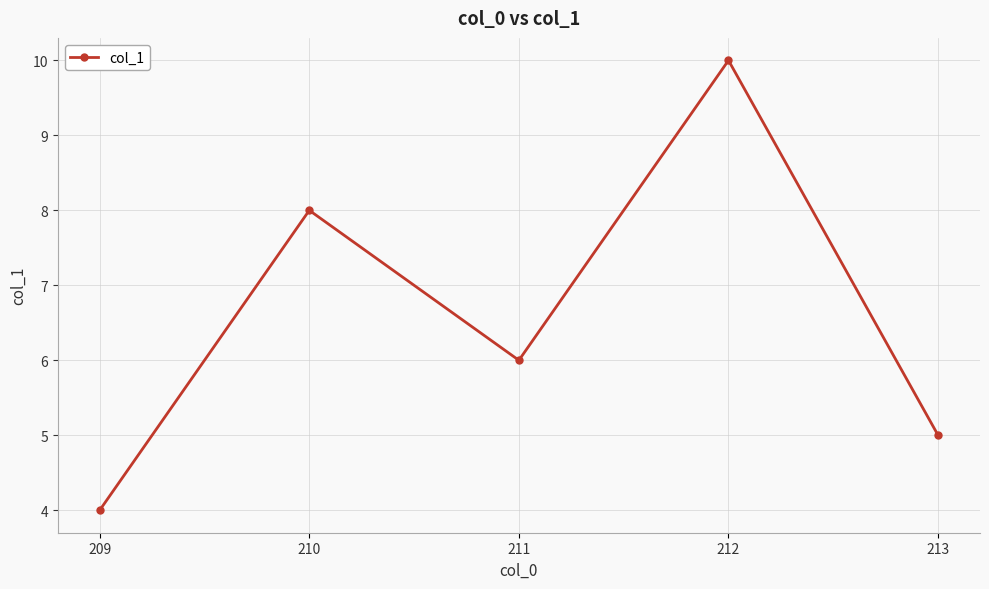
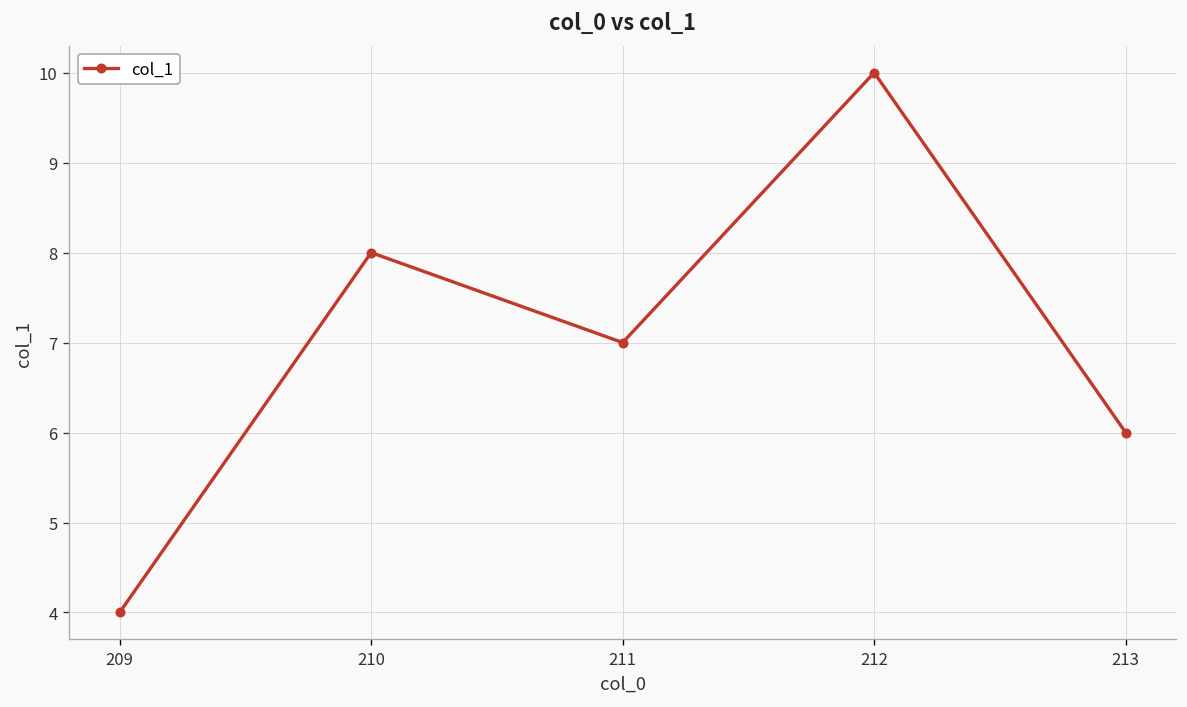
  {
    "209": 4,
    "210": 8,
-   "211": 6,
+   "211": 7,
    "212": 10,
-   "213": 5
+   "213": 6
  }
